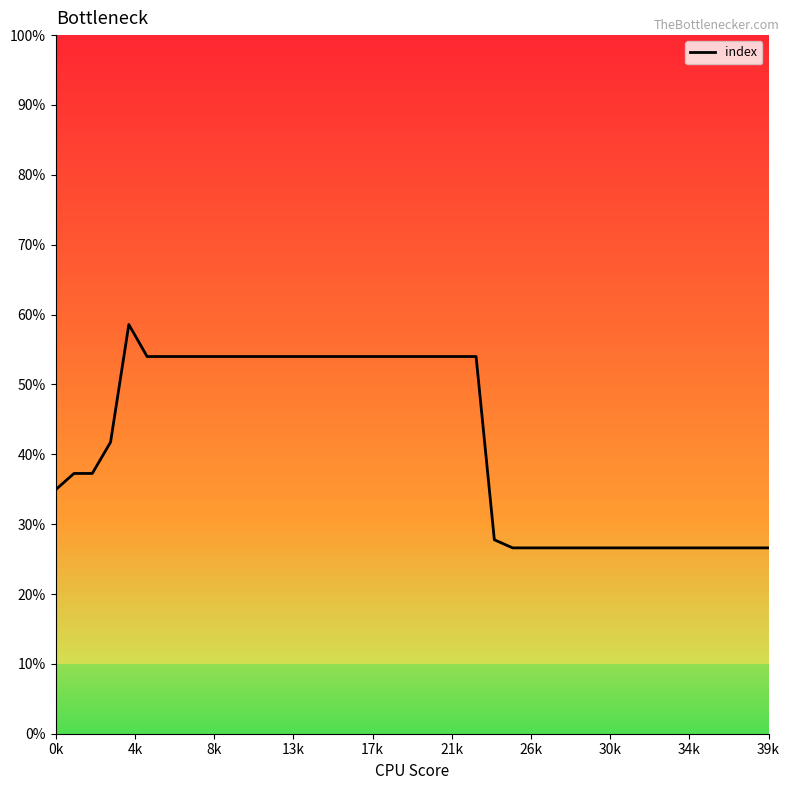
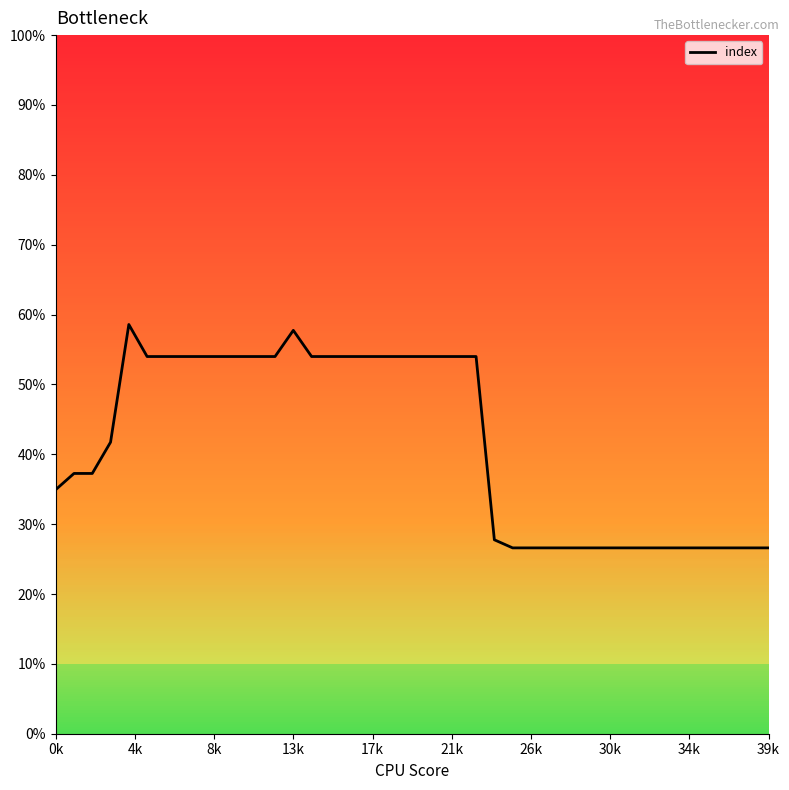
  {
    "0k": "35%",
-   "13k": "54%",
+   "13k": "58%",
    "26k": "27%",
    "39k": "27%"
  }
